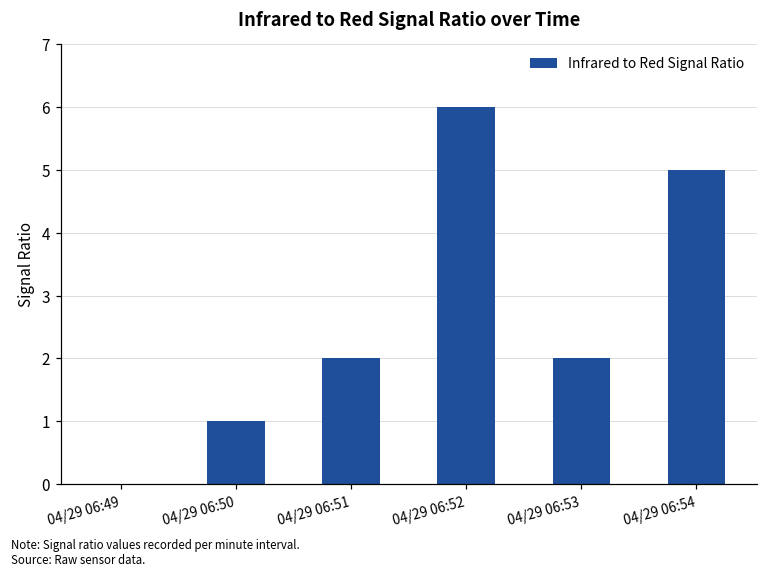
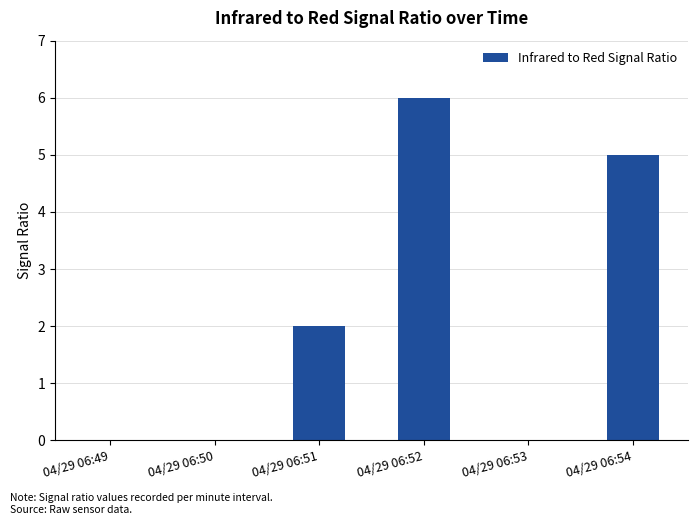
  {
    "04/29 06:49": 0,
-   "04/29 06:50": 1,
+   "04/29 06:50": 0,
    "04/29 06:51": 2,
    "04/29 06:52": 6,
-   "04/29 06:53": 2,
+   "04/29 06:53": 0,
    "04/29 06:54": 5
  }
